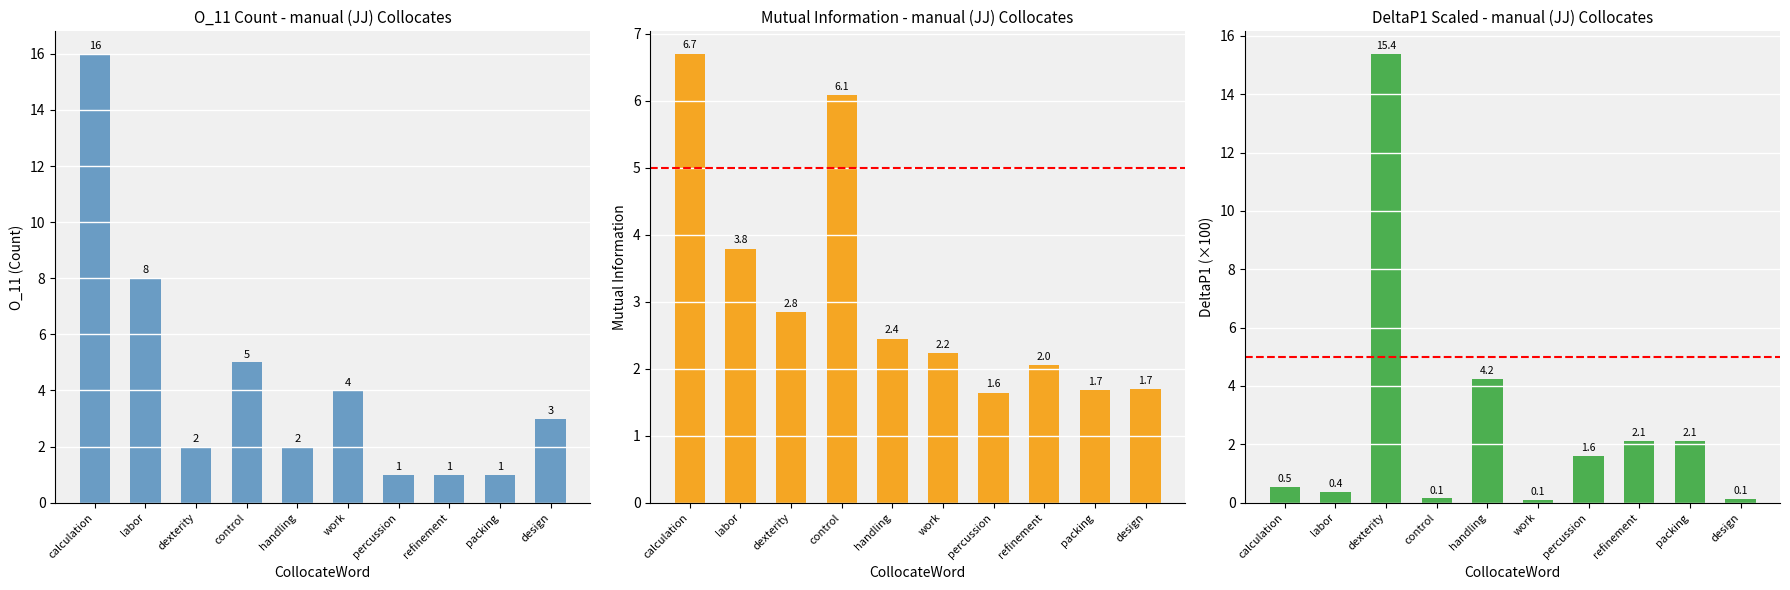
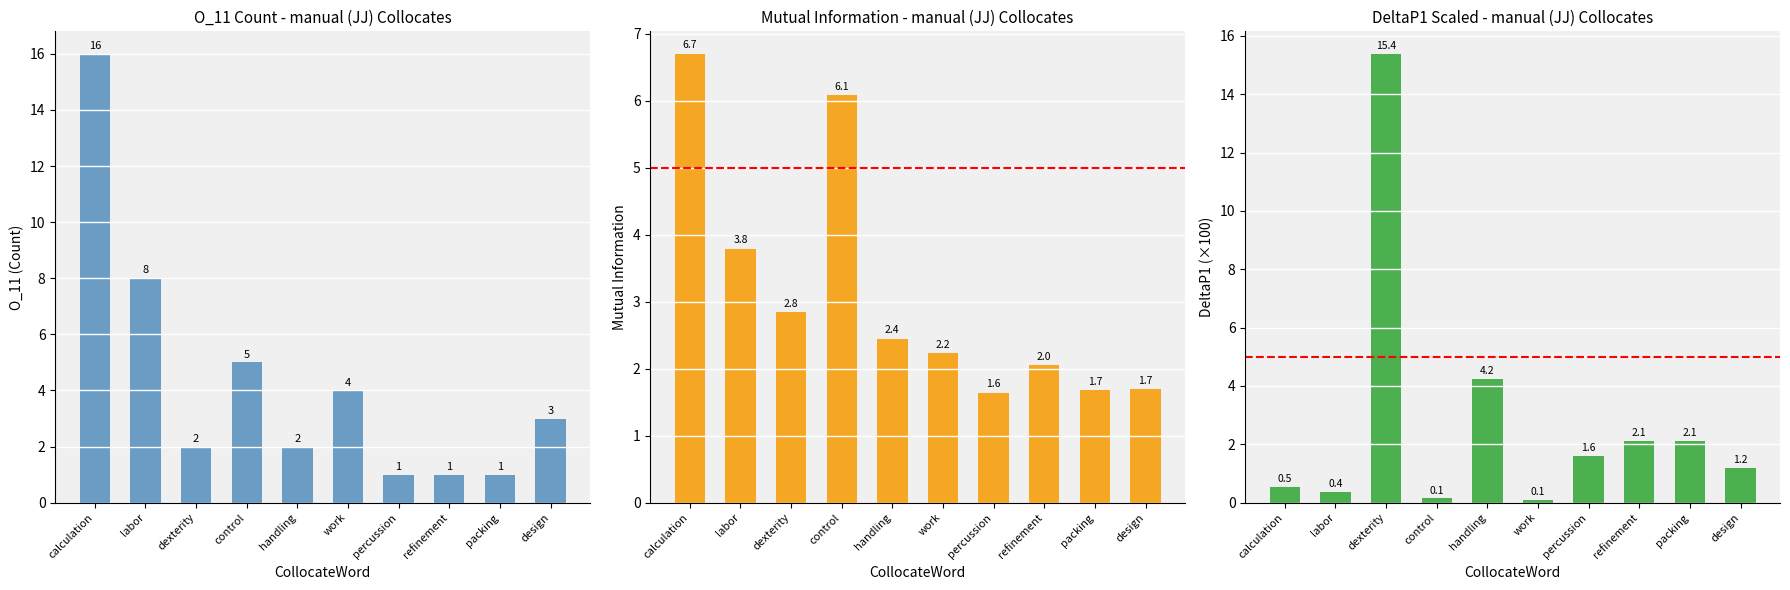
  {
    "O_11 Count - manual (JJ) Collocates": {
      "calculation": 16,
      "labor": 8,
      "dexterity": 2,
      "control": 5,
      "handling": 2,
      "work": 4,
      "percussion": 1,
      "refinement": 1,
      "packing": 1,
      "design": 3
    },
    "Mutual Information - manual (JJ) Collocates": {
      "calculation": 6.7,
      "labor": 3.8,
      "dexterity": 2.8,
      "control": 6.1,
      "handling": 2.4,
      "work": 2.2,
      "percussion": 1.6,
      "refinement": 2.0,
      "packing": 1.7,
      "design": 1.7
    },
    "DeltaP1 Scaled - manual (JJ) Collocates": {
      "calculation": 0.5,
      "labor": 0.4,
      "dexterity": 15.4,
      "control": 0.1,
      "handling": 4.2,
      "work": 0.1,
      "percussion": 1.6,
      "refinement": 2.1,
      "packing": 2.1,
-     "design": 0.1
+     "design": 1.2
    }
  }
